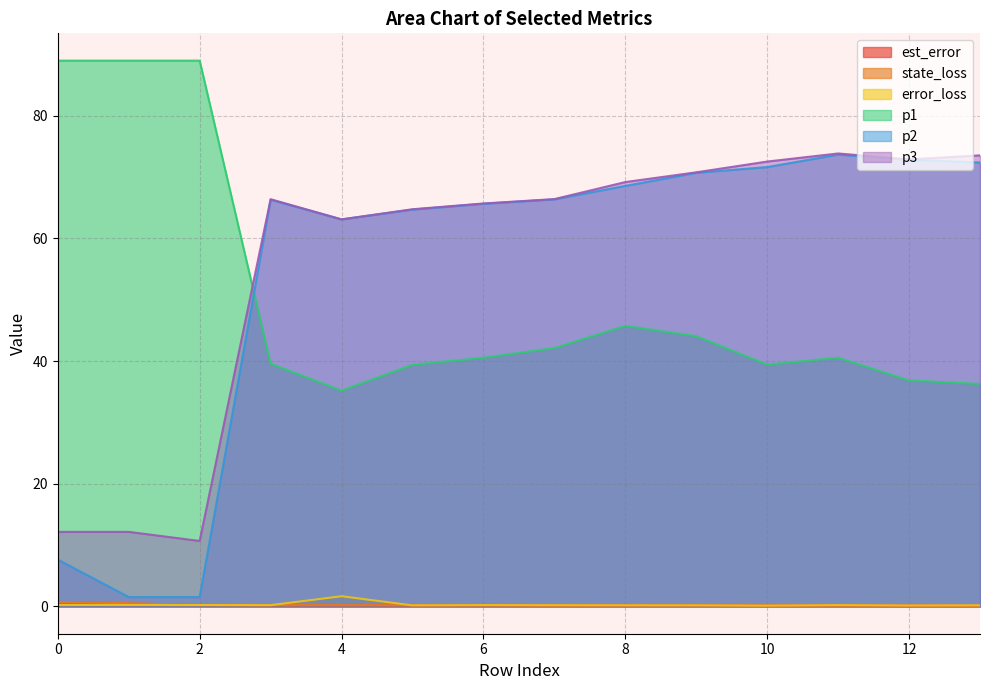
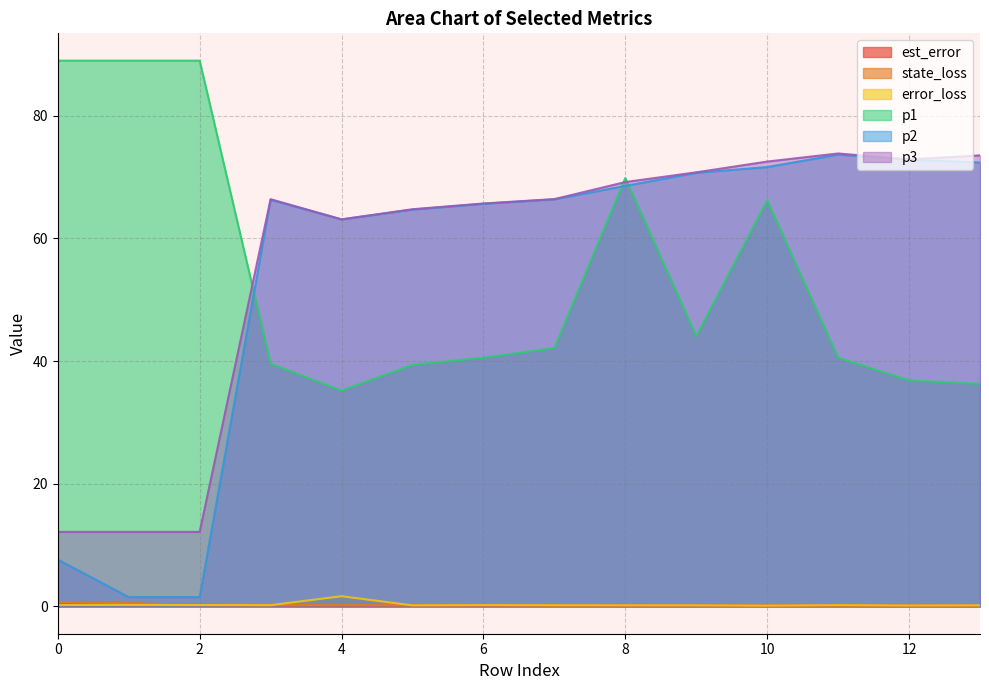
  {
    "state_loss": {
      "0": 1,
      "4": 0
    },
    "error_loss": {
      "0": 0,
      "4": 2
    },
    "p1": {
      "0": 89,
      "2": 89,
      "4": 35,
      "6": 41,
-     "8": 46,
-     "10": 39,
+     "8": 70,
+     "10": 66,
      "12": 37
    },
    "p2": {
      "0": 8,
      "2": 2,
      "8": 69,
      "10": 72
    },
    "p3": {
      "0": 12,
-     "2": 11,
+     "2": 12,
      "8": 69,
      "10": 73
    }
  }
